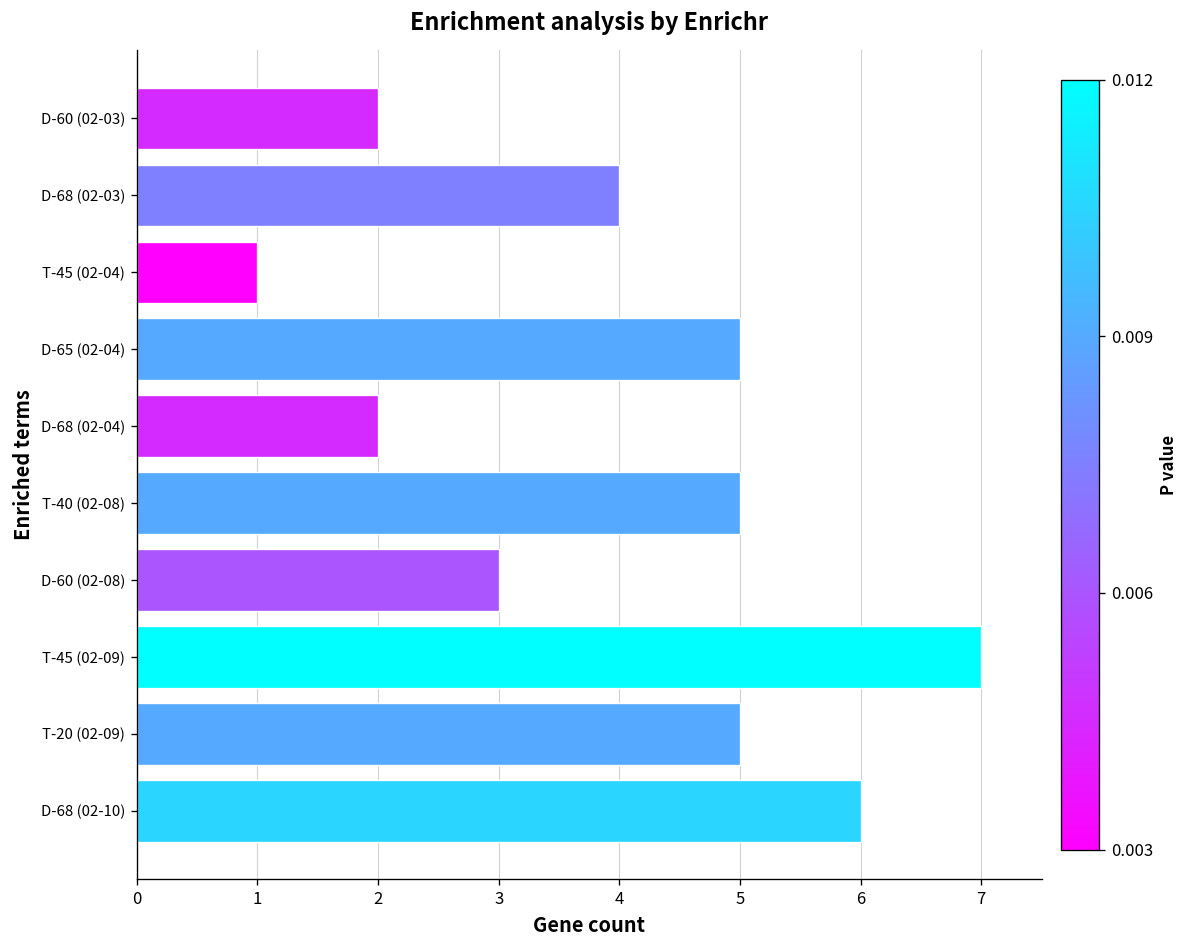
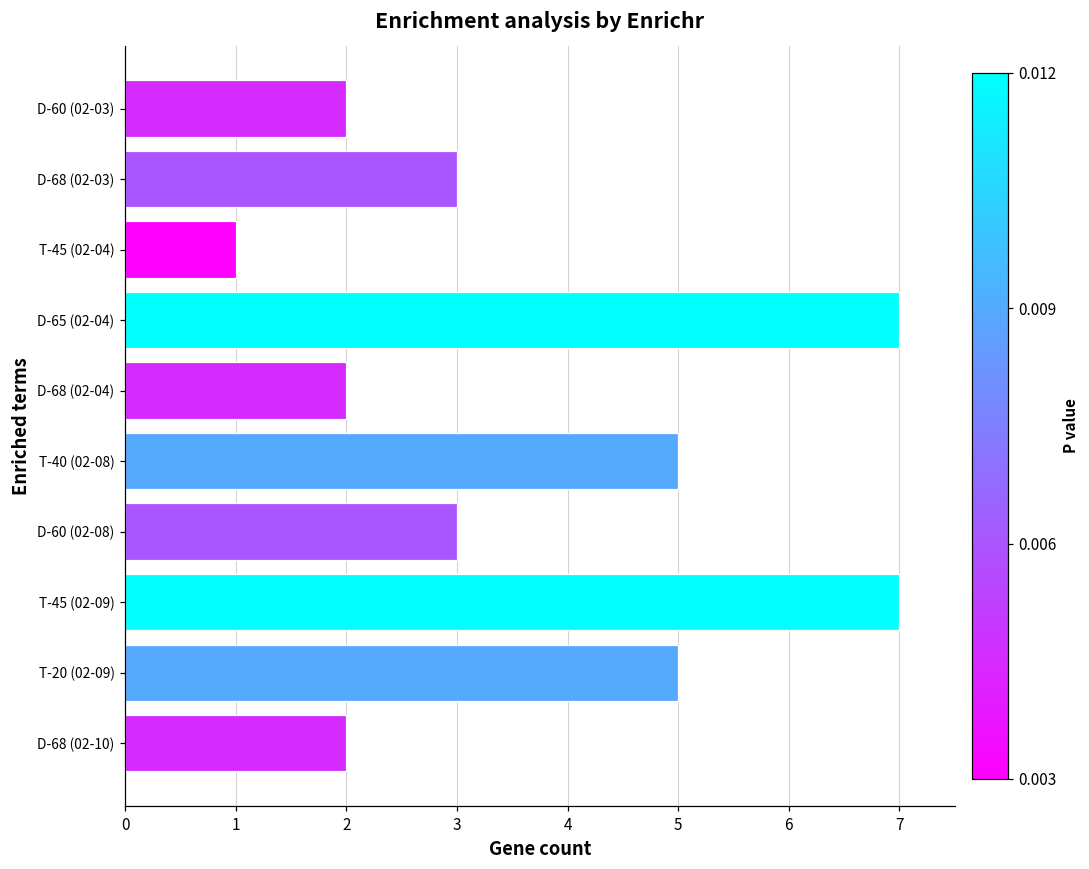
  {
    "D-60 (02-03)": 2,
-   "D-68 (02-03)": 4,
+   "D-68 (02-03)": 3,
    "T-45 (02-04)": 1,
-   "D-65 (02-04)": 5,
+   "D-65 (02-04)": 7,
    "D-68 (02-04)": 2,
    "T-40 (02-08)": 5,
    "D-60 (02-08)": 3,
    "T-45 (02-09)": 7,
    "T-20 (02-09)": 5,
-   "D-68 (02-10)": 6
+   "D-68 (02-10)": 2
  }
